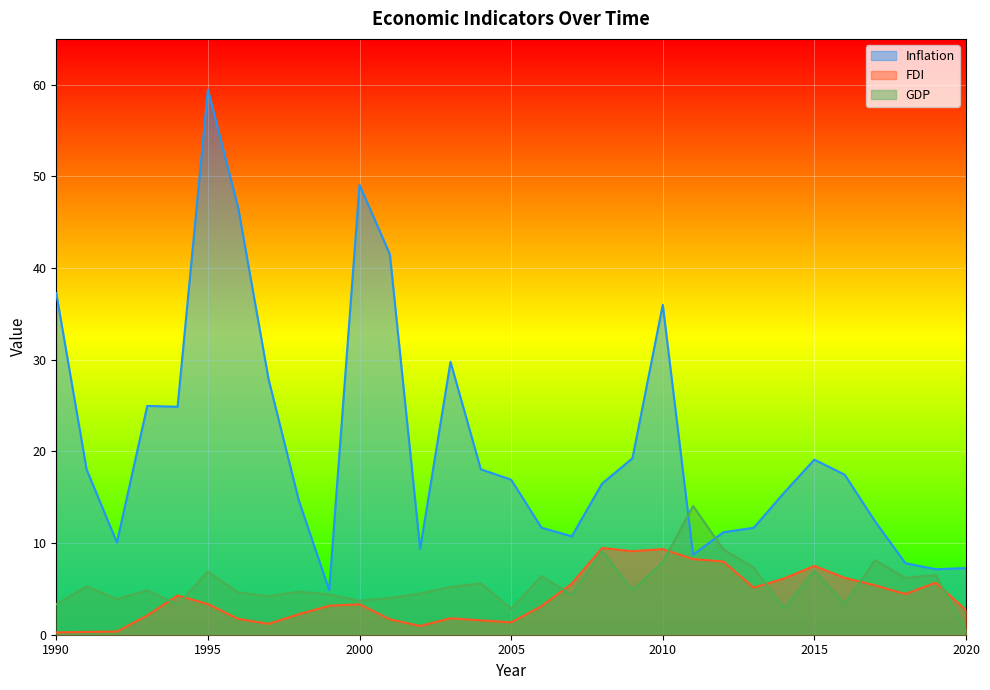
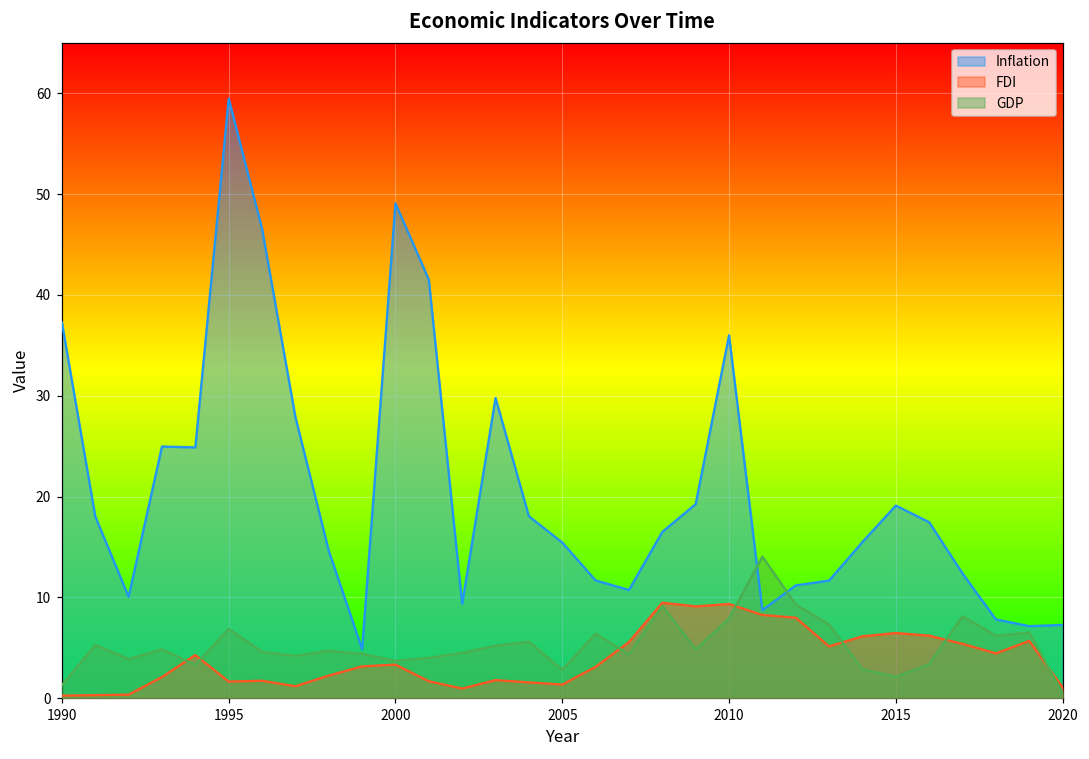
  {
    "Inflation": {
      "1990": 37,
      "1995": 59,
      "2000": 49,
-     "2005": 17,
+     "2005": 15,
      "2010": 36,
      "2015": 19,
      "2020": 7
    },
    "FDI": {
      "1990": 0,
-     "1995": 3,
+     "1995": 2,
      "2000": 3,
      "2005": 1,
      "2010": 9,
-     "2015": 8,
-     "2020": 3
+     "2015": 6,
+     "2020": 1
    },
    "GDP": {
-     "1990": 3,
+     "1990": 1,
      "1995": 7,
      "2000": 4,
      "2005": 3,
      "2010": 8,
-     "2015": 7,
+     "2015": 2,
      "2020": 1
    }
  }
